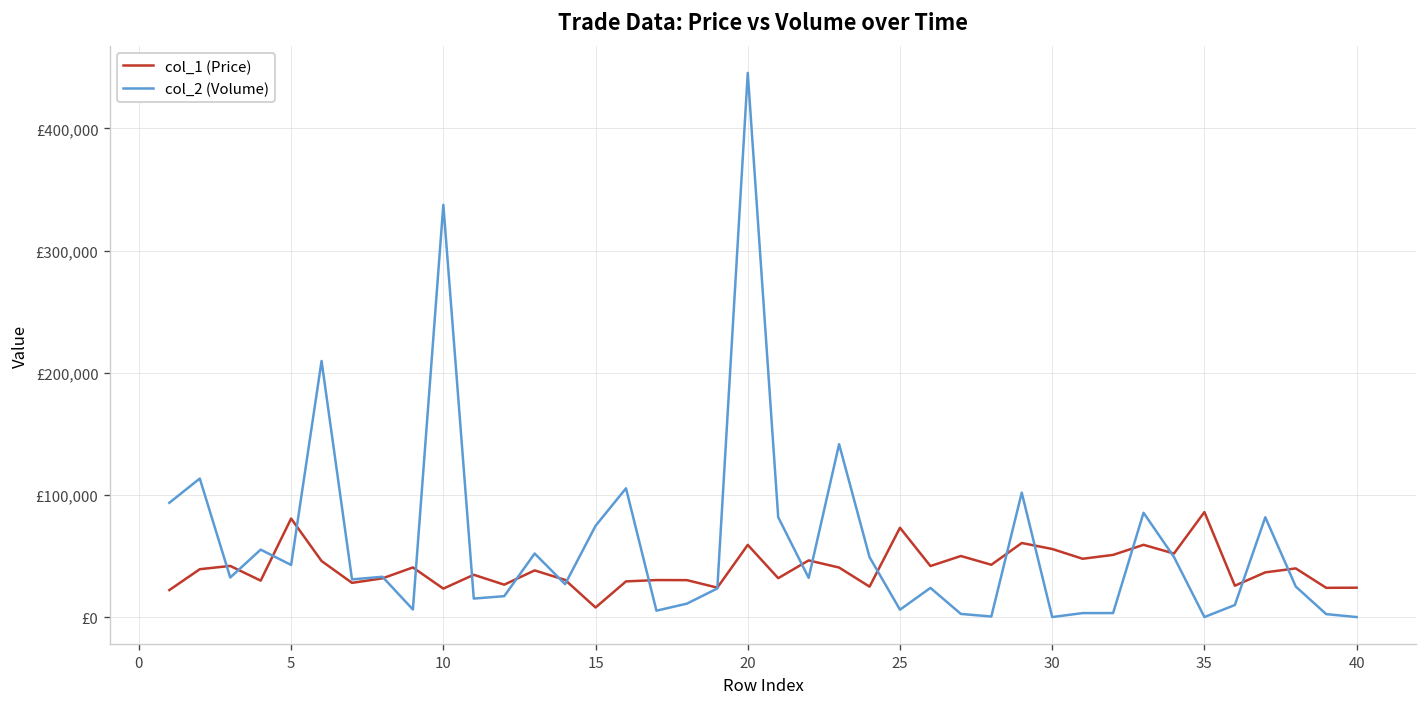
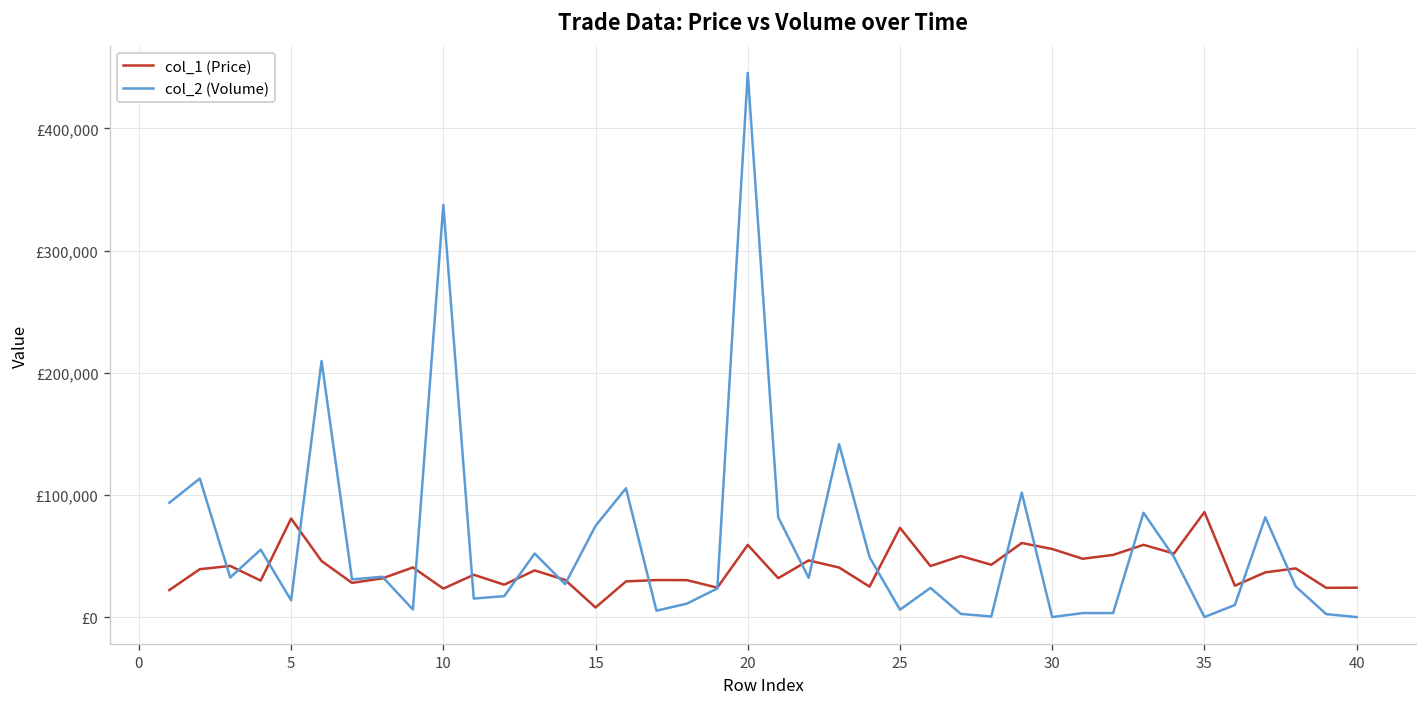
  {
    "col_1 (Price)": {
      "5": "£81,000",
      "10": "£23,000",
      "15": "£8,000",
      "20": "£59,000",
      "25": "£73,000",
      "30": "£56,000",
      "35": "£86,000",
      "40": "£24,000"
    },
    "col_2 (Volume)": {
-     "5": "£43,000",
+     "5": "£14,000",
      "10": "£337,000",
      "15": "£75,000",
      "20": "£445,000",
      "25": "£6,000",
      "30": "£0",
      "35": "£0",
      "40": "£0"
    }
  }
